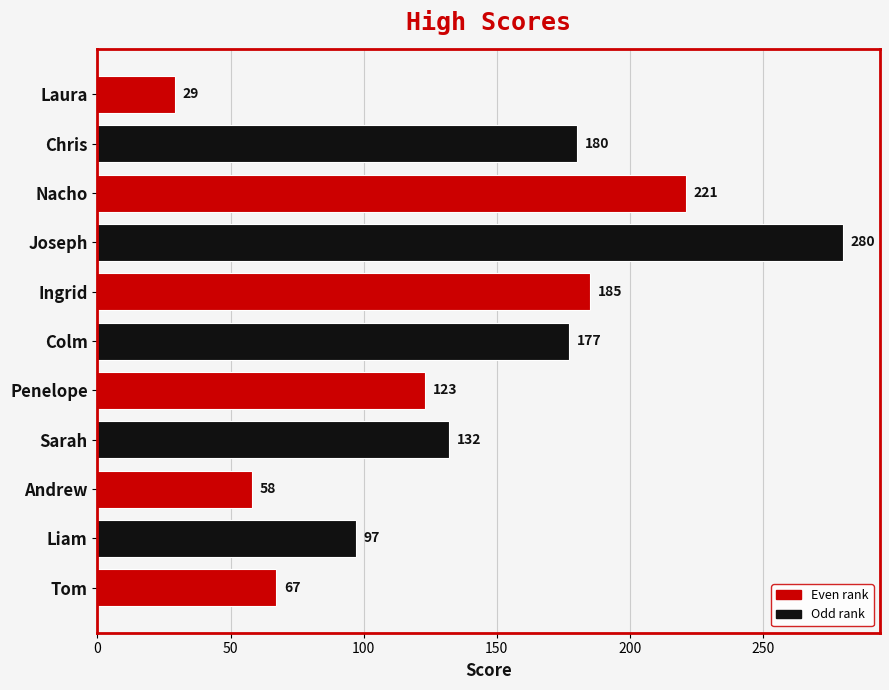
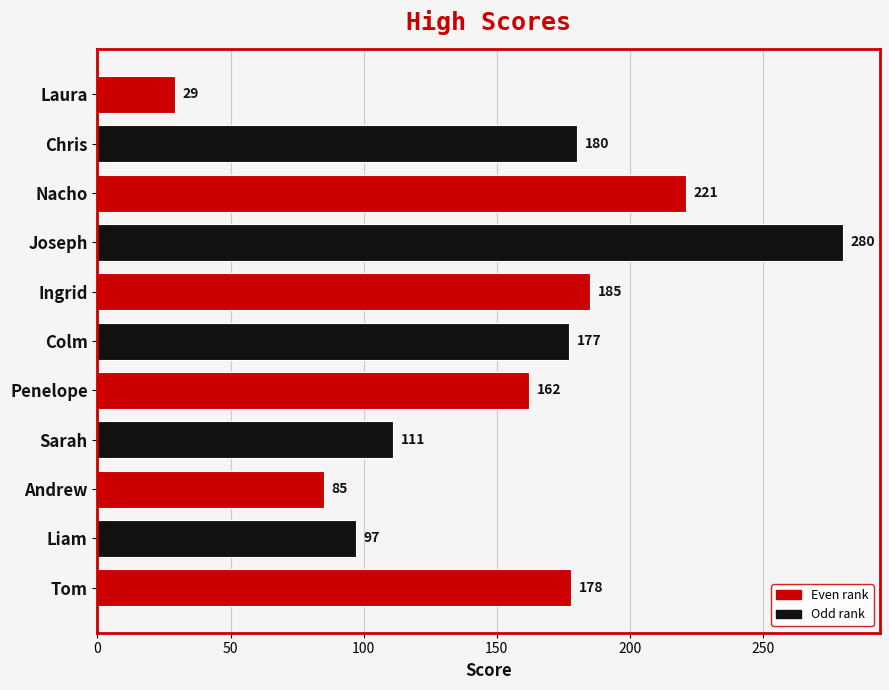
  {
    "Laura": 29,
    "Chris": 180,
    "Nacho": 221,
    "Joseph": 280,
    "Ingrid": 185,
    "Colm": 177,
-   "Penelope": 123,
-   "Sarah": 132,
-   "Andrew": 58,
+   "Penelope": 162,
+   "Sarah": 111,
+   "Andrew": 85,
    "Liam": 97,
-   "Tom": 67
+   "Tom": 178
  }
